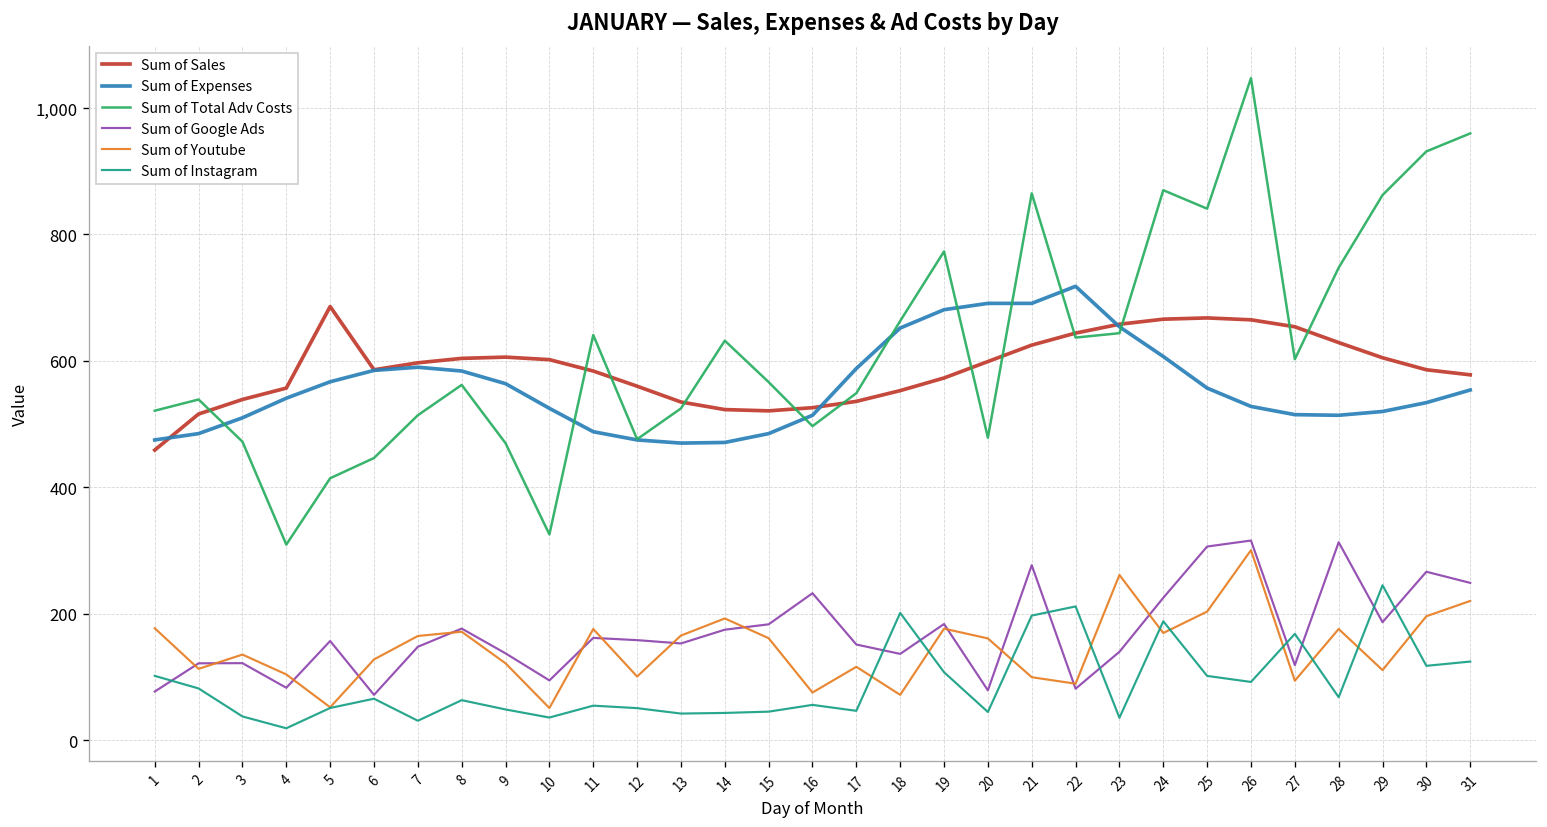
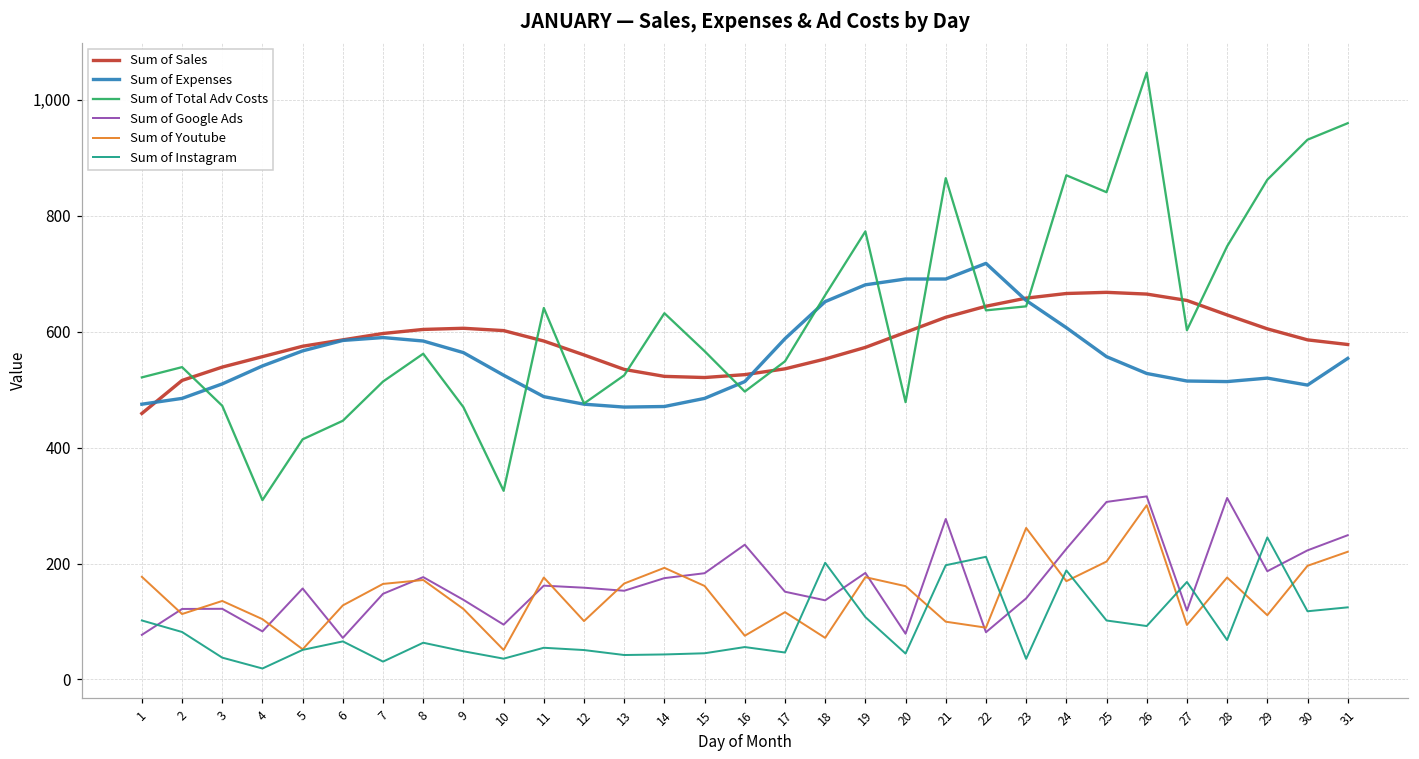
  {
    "Sum of Sales": {
      "1": 460,
      "2": 520,
      "3": 540,
      "4": 560,
-     "5": 690,
+     "5": 580,
      "7": 600,
      "8": 600,
      "9": 610,
      "10": 600,
      "11": 580,
      "12": 560,
      "13": 540,
      "14": 520,
      "15": 520,
      "16": 530,
      "17": 540,
      "18": 550,
      "19": 570,
      "20": 600,
      "21": 630,
      "22": 640,
      "24": 670,
      "25": 670,
      "26": 670,
      "27": 650,
      "28": 630,
      "29": 610,
      "30": 590,
      "31": 580
    },
    "Sum of Expenses": {
      "1": 480,
      "2": 490,
      "3": 510,
      "4": 540,
      "5": 570,
      "7": 590,
      "8": 580,
      "9": 560,
      "10": 530,
      "11": 490,
      "13": 470,
      "14": 470,
      "15": 490,
      "16": 510,
      "17": 590,
      "18": 650,
      "19": 680,
      "20": 690,
      "21": 690,
      "22": 720,
      "24": 610,
      "25": 560,
      "26": 530,
      "27": 520,
      "28": 510,
      "29": 520,
-     "30": 530,
+     "30": 510,
      "31": 550
    },
    "Sum of Google Ads": {
      "1": 80,
      "2": 120,
      "3": 120,
      "4": 80,
      "5": 160,
      "6": 70,
      "7": 150,
      "8": 180,
      "9": 140,
      "10": 90,
      "11": 160,
      "12": 160,
      "13": 150,
      "14": 170,
      "15": 180,
      "16": 230,
      "17": 150,
      "18": 140,
      "19": 180,
      "20": 80,
      "21": 280,
      "22": 80,
      "23": 140,
      "24": 230,
      "25": 310,
      "26": 320,
      "27": 120,
      "28": 310,
      "29": 190,
-     "30": 270,
+     "30": 220,
      "31": 250
    },
    "Sum of Youtube": {
      "1": 180,
      "2": 110,
      "3": 140,
      "4": 100,
      "6": 130,
      "7": 160,
      "8": 170,
      "9": 120,
      "10": 50,
      "11": 180,
      "12": 100,
      "13": 170,
      "14": 190,
      "15": 160,
      "16": 80,
      "17": 120,
      "18": 70,
      "19": 180,
      "20": 160,
      "21": 100,
      "22": 90,
      "23": 260,
      "24": 170,
      "25": 200,
      "26": 300,
      "27": 90,
      "28": 180,
      "29": 110,
      "30": 200,
      "31": 220
    }
  }
